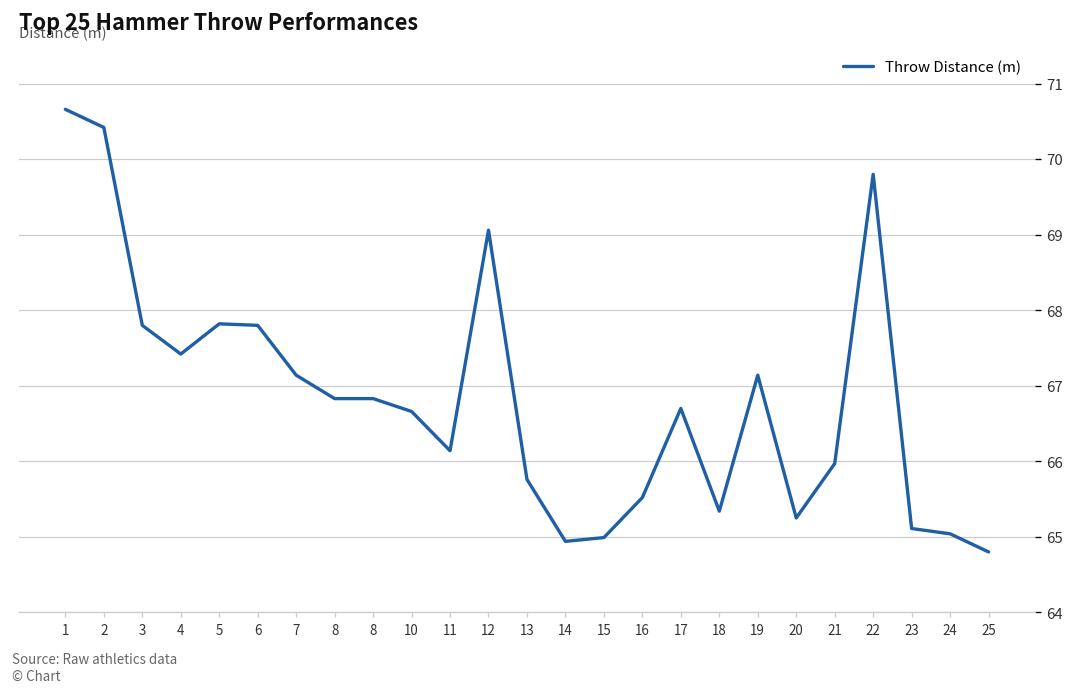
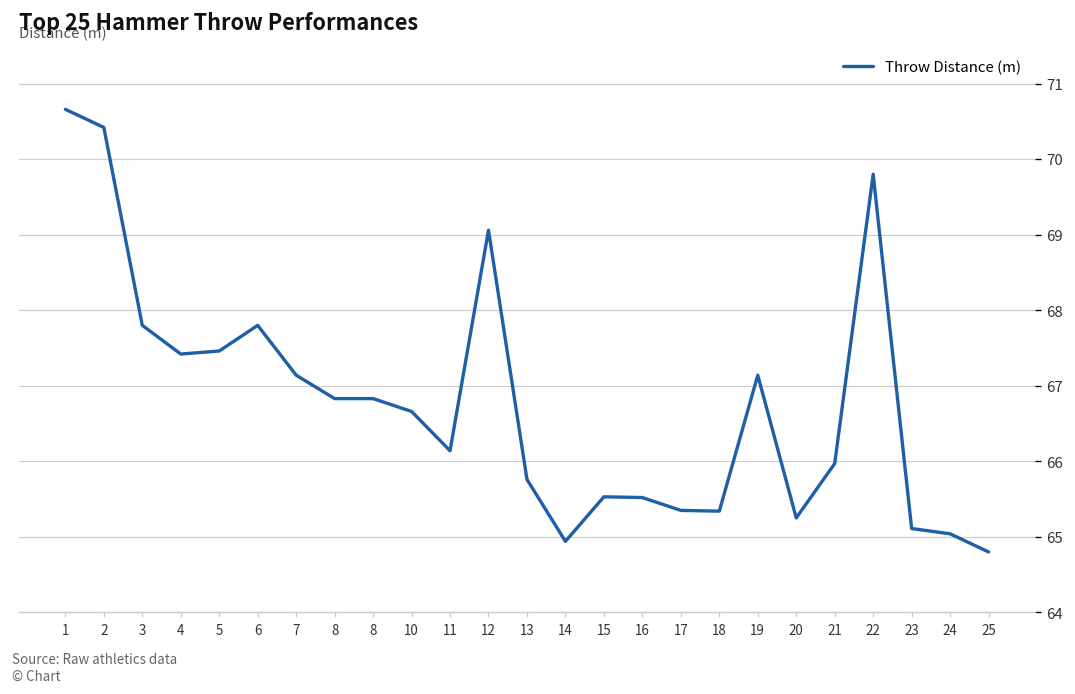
  {
    "1": 70.7,
    "2": 70.4,
    "3": 67.8,
    "4": 67.4,
-   "5": 67.8,
+   "5": 67.5,
    "6": 67.8,
    "7": 67.1,
    "10": 66.7,
    "11": 66.1,
    "12": 69.1,
    "13": 65.8,
    "14": 64.9,
-   "15": 65.0,
+   "15": 65.5,
    "16": 65.5,
-   "17": 66.7,
+   "17": 65.4,
    "18": 65.3,
    "19": 67.1,
    "20": 65.3,
    "21": 66.0,
    "22": 69.8,
    "23": 65.1,
    "24": 65.0,
    "25": 64.8
  }
